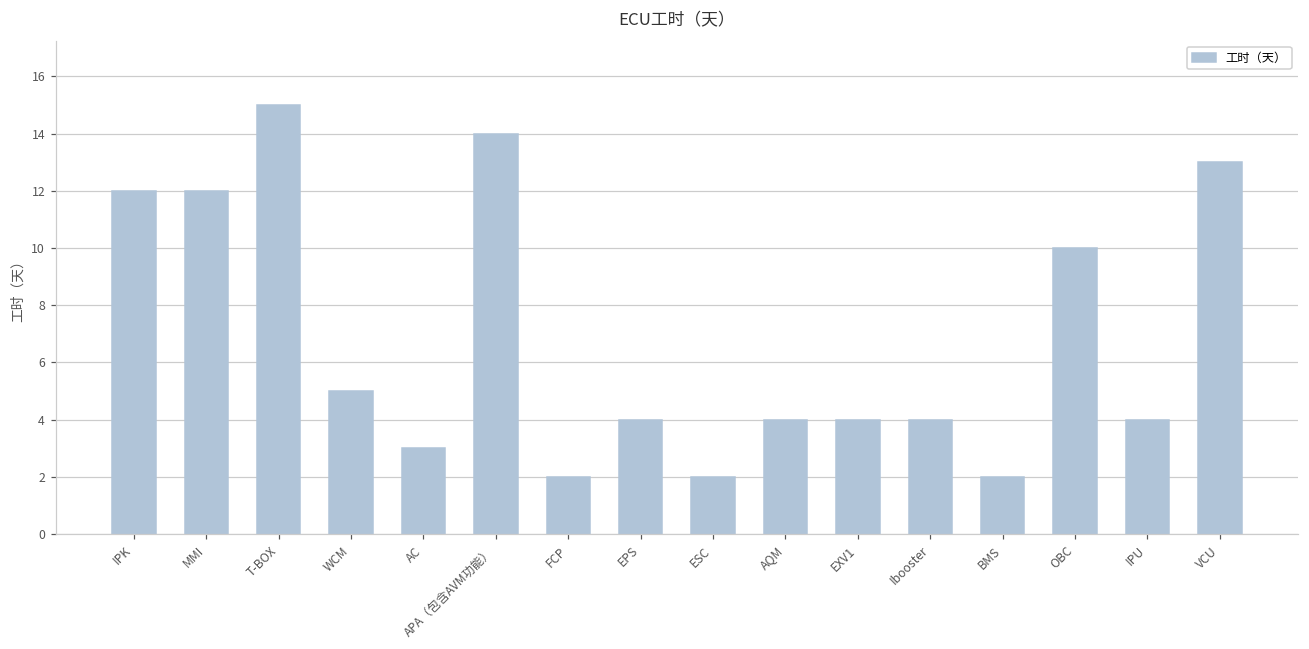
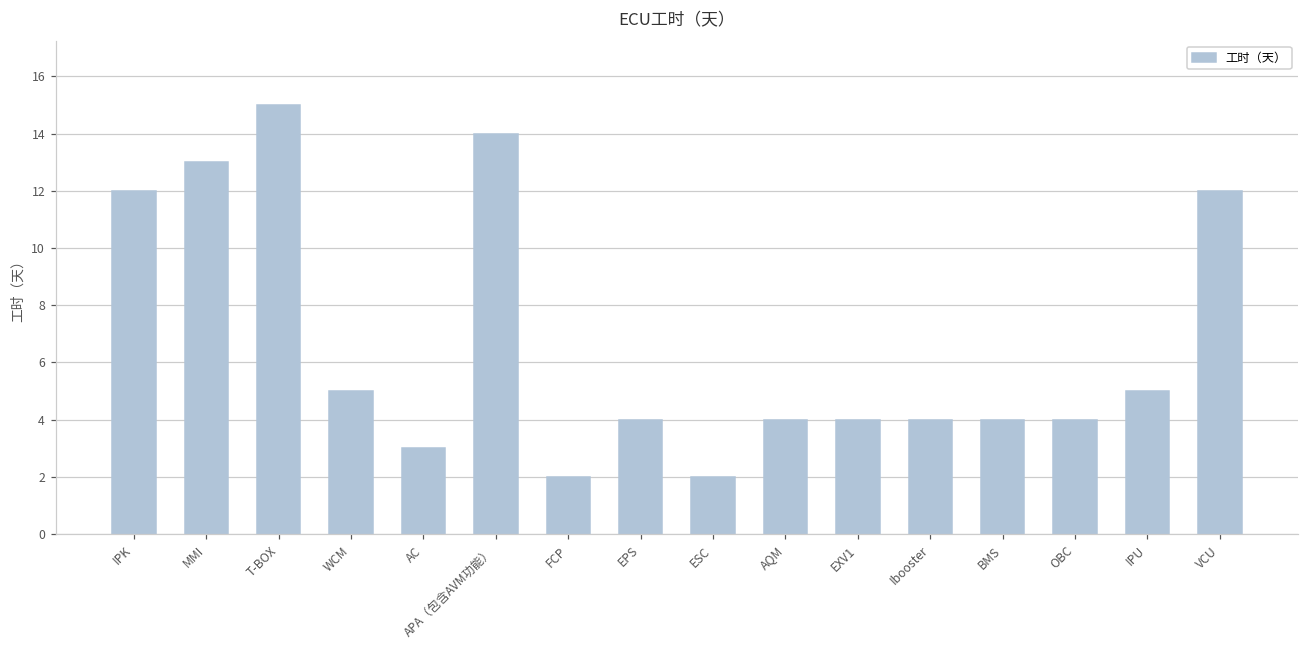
  {
    "IPK": 12,
-   "MMI": 12,
+   "MMI": 13,
    "T-BOX": 15,
    "WCM": 5,
    "AC": 3,
    "APA（包含AVM功能）": 14,
    "FCP": 2,
    "EPS": 4,
    "ESC": 2,
    "AQM": 4,
    "EXV1": 4,
    "Ibooster": 4,
-   "BMS": 2,
-   "OBC": 10,
-   "IPU": 4,
-   "VCU": 13
+   "BMS": 4,
+   "OBC": 4,
+   "IPU": 5,
+   "VCU": 12
  }
